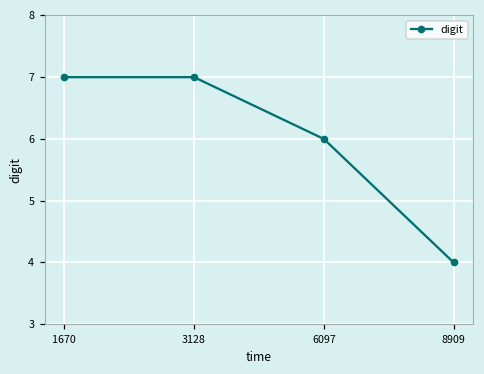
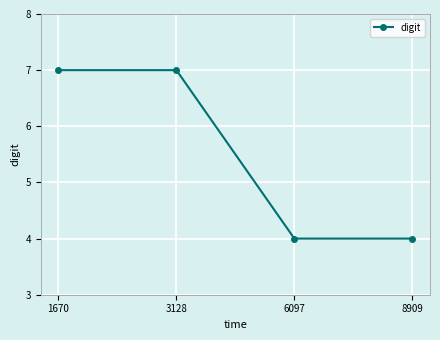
  {
    "1670": 7,
    "3128": 7,
-   "6097": 6,
+   "6097": 4,
    "8909": 4
  }
